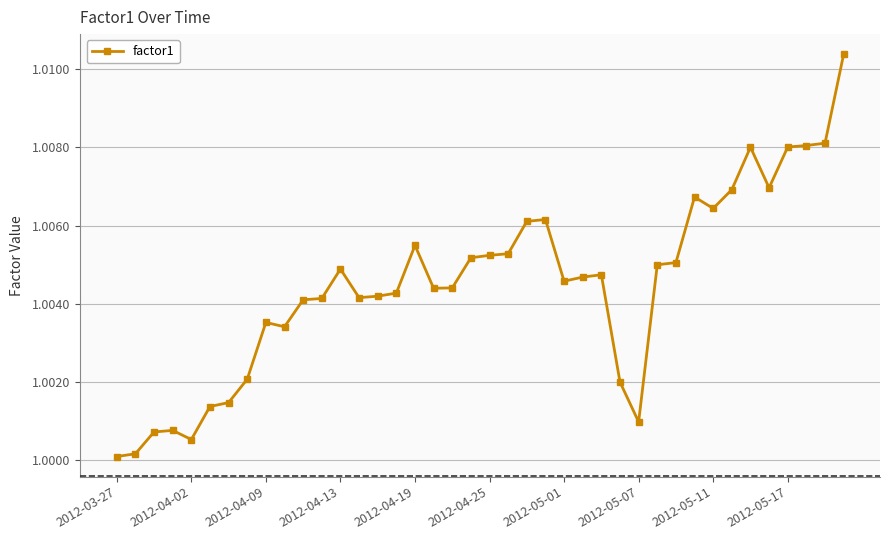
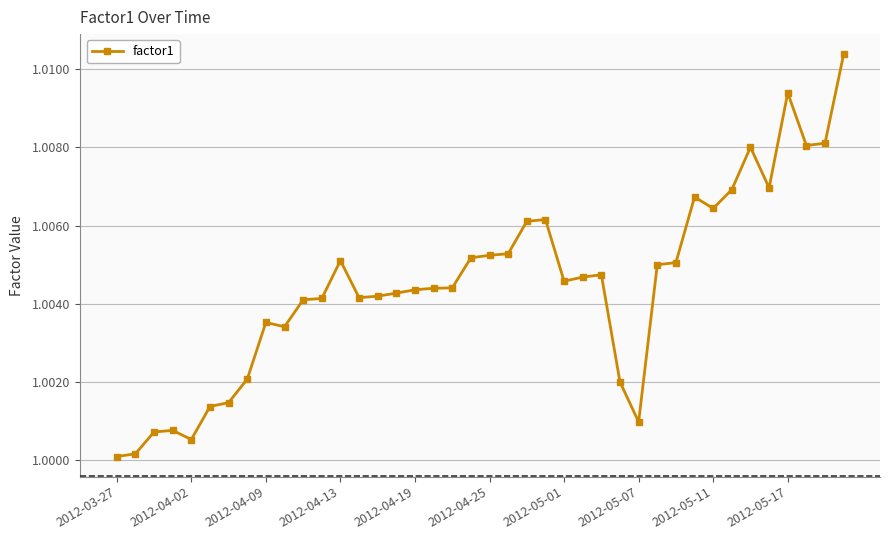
  {
    "2012-03-27": 1.0001,
    "2012-04-02": 1.0005,
    "2012-04-09": 1.0035,
-   "2012-04-13": 1.0049,
-   "2012-04-19": 1.0055,
+   "2012-04-13": 1.0051,
+   "2012-04-19": 1.0044,
    "2012-04-25": 1.0052,
    "2012-05-01": 1.0046,
    "2012-05-07": 1.0010,
    "2012-05-11": 1.0064,
-   "2012-05-17": 1.0080
+   "2012-05-17": 1.0094
  }
